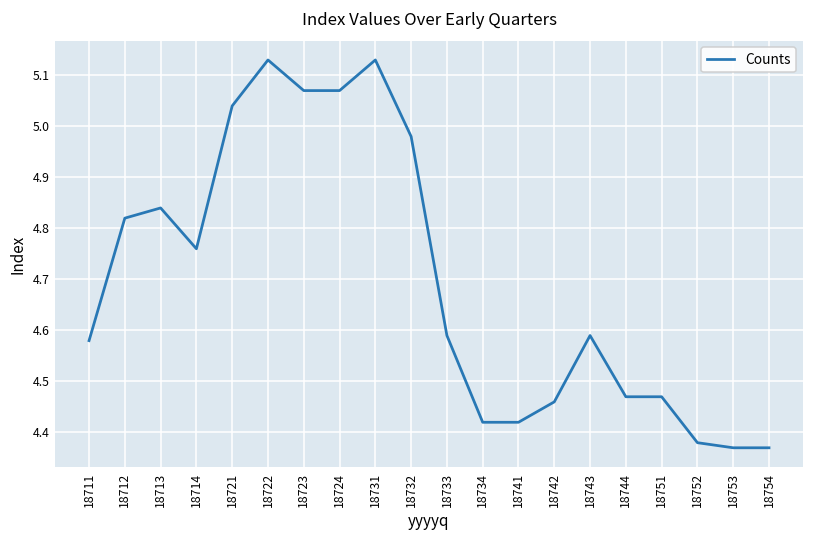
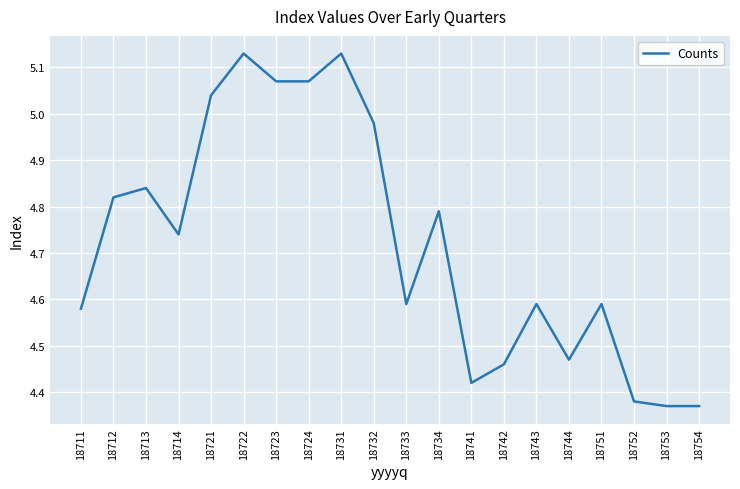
  {
    "18711": 4.58,
    "18712": 4.82,
    "18713": 4.84,
-   "18714": 4.76,
+   "18714": 4.74,
    "18721": 5.04,
    "18722": 5.13,
    "18723": 5.07,
    "18724": 5.07,
    "18731": 5.13,
    "18732": 4.98,
    "18733": 4.59,
-   "18734": 4.42,
+   "18734": 4.79,
    "18741": 4.42,
    "18742": 4.46,
    "18743": 4.59,
    "18744": 4.47,
-   "18751": 4.47,
+   "18751": 4.59,
    "18752": 4.38,
    "18753": 4.37,
    "18754": 4.37
  }
